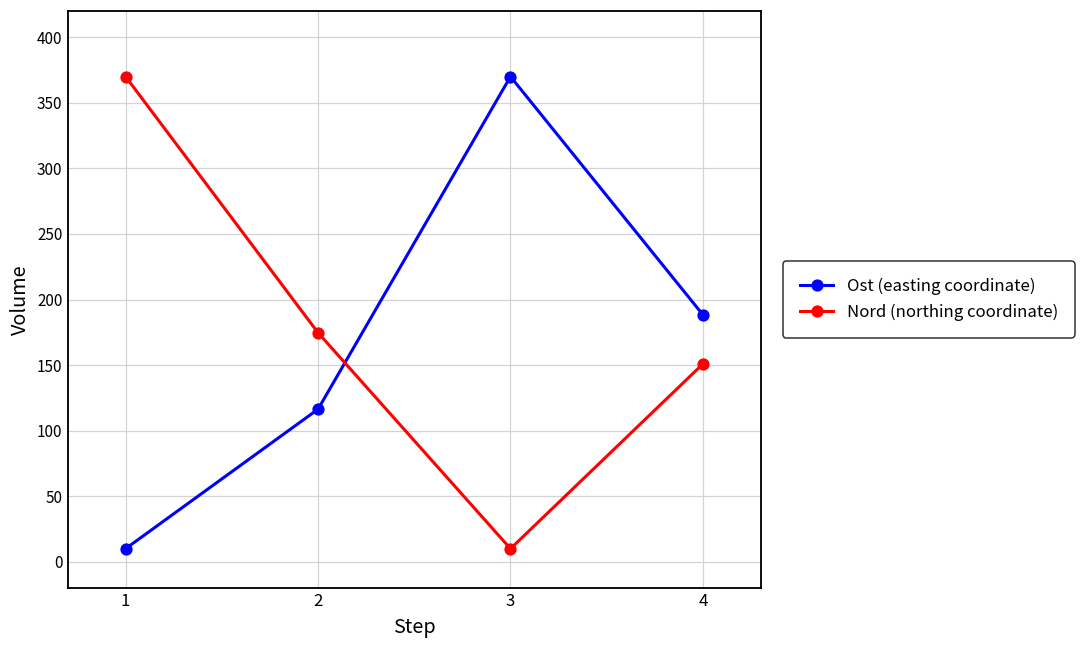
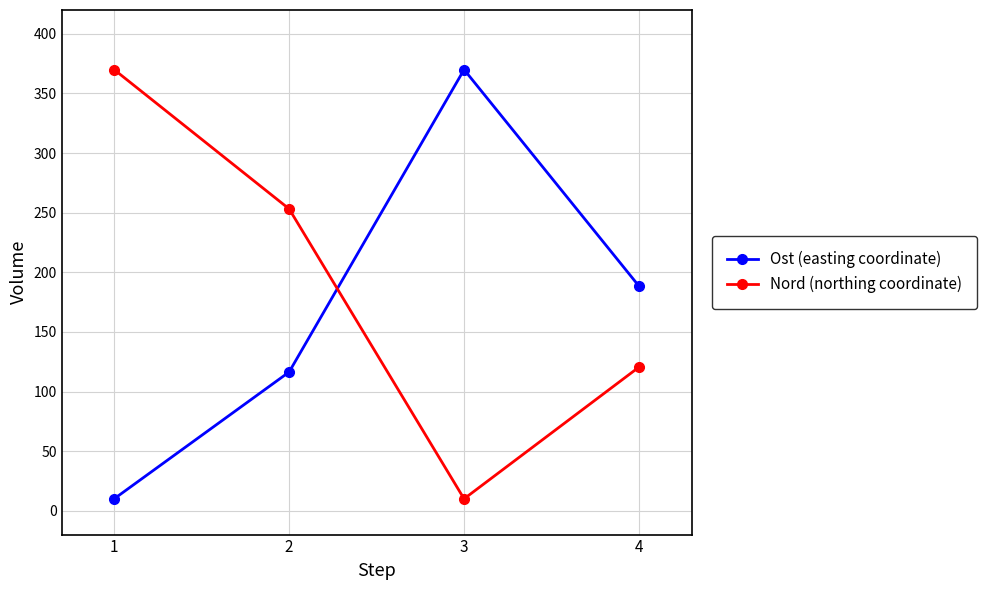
  {
    "Ost (easting coordinate)": {
      "1": 10,
      "2": 116,
      "3": 370,
      "4": 188
    },
    "Nord (northing coordinate)": {
      "1": 370,
-     "2": 175,
+     "2": 253,
      "3": 10,
-     "4": 151
+     "4": 121
    }
  }
